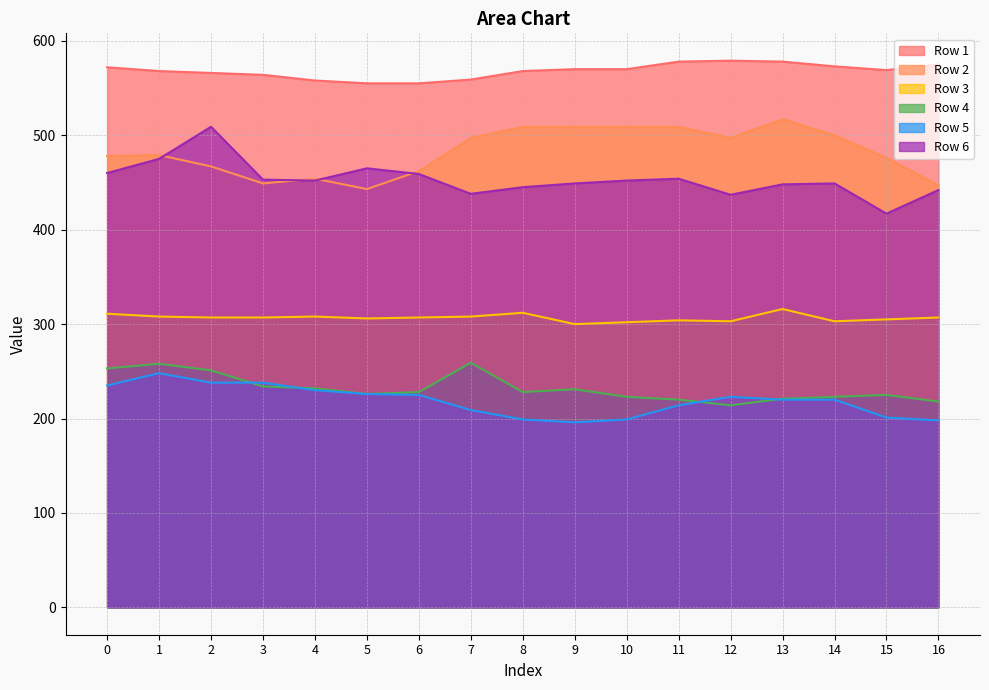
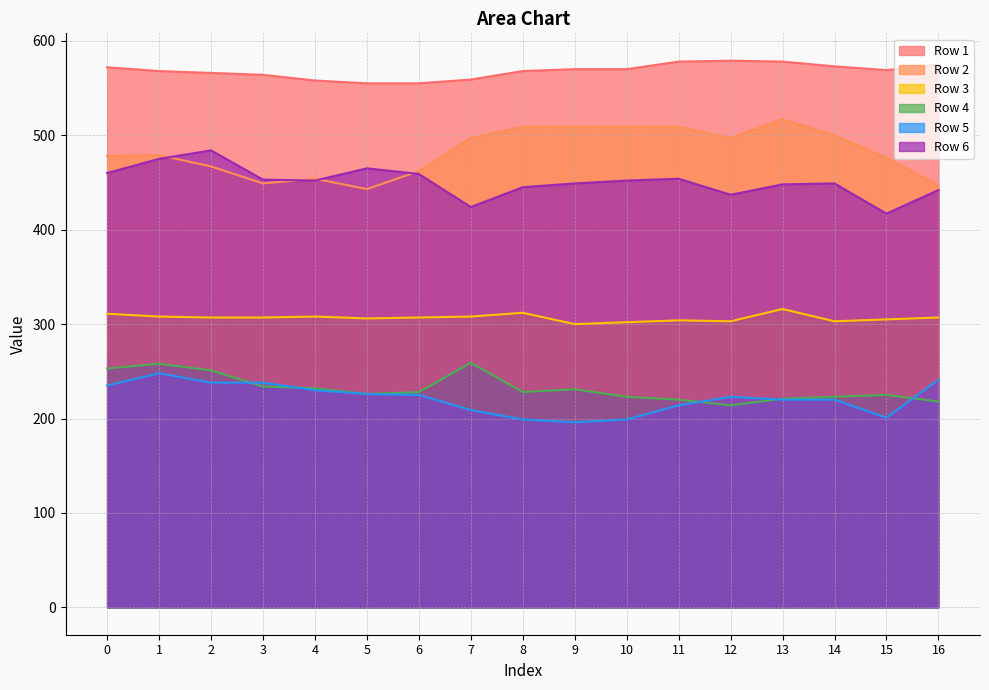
  {
    "Row 3": {
      "0": 310,
      "1": 310,
      "2": 310,
      "3": 310,
      "4": 310,
      "5": 310,
      "6": 310,
      "7": 310,
      "8": 310,
      "9": 300,
      "10": 300,
      "11": 300,
      "12": 300,
      "13": 320,
      "14": 300,
      "15": 310,
      "16": 310
    },
    "Row 4": {
      "0": 250,
      "1": 260,
      "2": 250,
      "3": 230,
      "6": 230,
      "7": 260,
      "8": 230,
      "9": 230,
      "10": 220,
      "11": 220,
      "12": 210,
      "14": 220,
      "15": 230,
      "16": 220
    },
    "Row 5": {
      "0": 240,
      "1": 250,
      "2": 240,
      "3": 240,
      "6": 230,
      "7": 210,
      "8": 200,
      "9": 200,
      "10": 200,
      "11": 210,
      "12": 220,
      "14": 220,
      "15": 200,
-     "16": 200
+     "16": 240
    },
    "Row 6": {
      "0": 460,
      "1": 480,
-     "2": 510,
+     "2": 480,
      "3": 450,
      "5": 470,
      "6": 460,
-     "7": 440,
+     "7": 420,
      "8": 450,
      "9": 450,
      "10": 450,
      "11": 450,
      "12": 440,
      "13": 450,
      "14": 450,
      "15": 420,
      "16": 440
    }
  }
